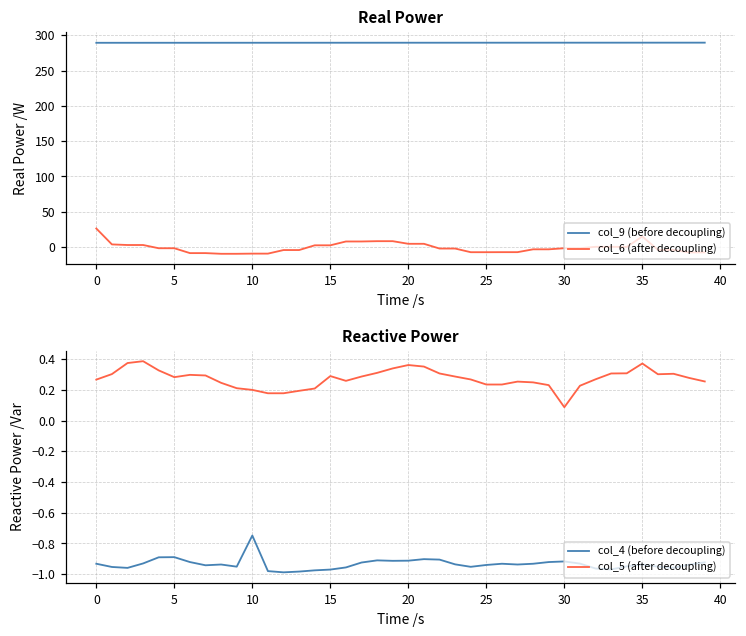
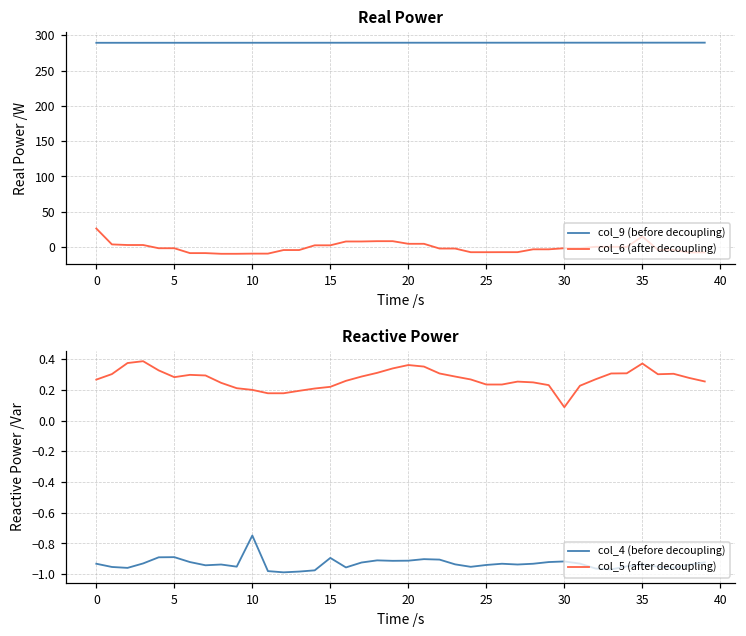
  {
    "Real Power": {
      "col_9 (before decoupling)": {
        "0": 290,
        "5": 290,
        "10": 290,
        "15": 290,
        "20": 290,
        "25": 290,
        "30": 290,
        "35": 290
      },
      "col_6 (after decoupling)": {
        "0": 30,
        "5": 0,
        "10": -10,
        "15": 0,
        "20": 0,
        "25": -10
      }
    },
    "Reactive Power": {
      "col_4 (before decoupling)": {
        "0": -0.93,
        "5": -0.89,
        "10": -0.75,
-       "15": -0.97,
+       "15": -0.90,
        "20": -0.91,
        "25": -0.94
      },
      "col_5 (after decoupling)": {
        "0": 0.27,
        "5": 0.28,
        "10": 0.20,
-       "15": 0.29,
+       "15": 0.22,
        "20": 0.36,
        "25": 0.24,
        "30": 0.09,
        "35": 0.37
      }
    }
  }
